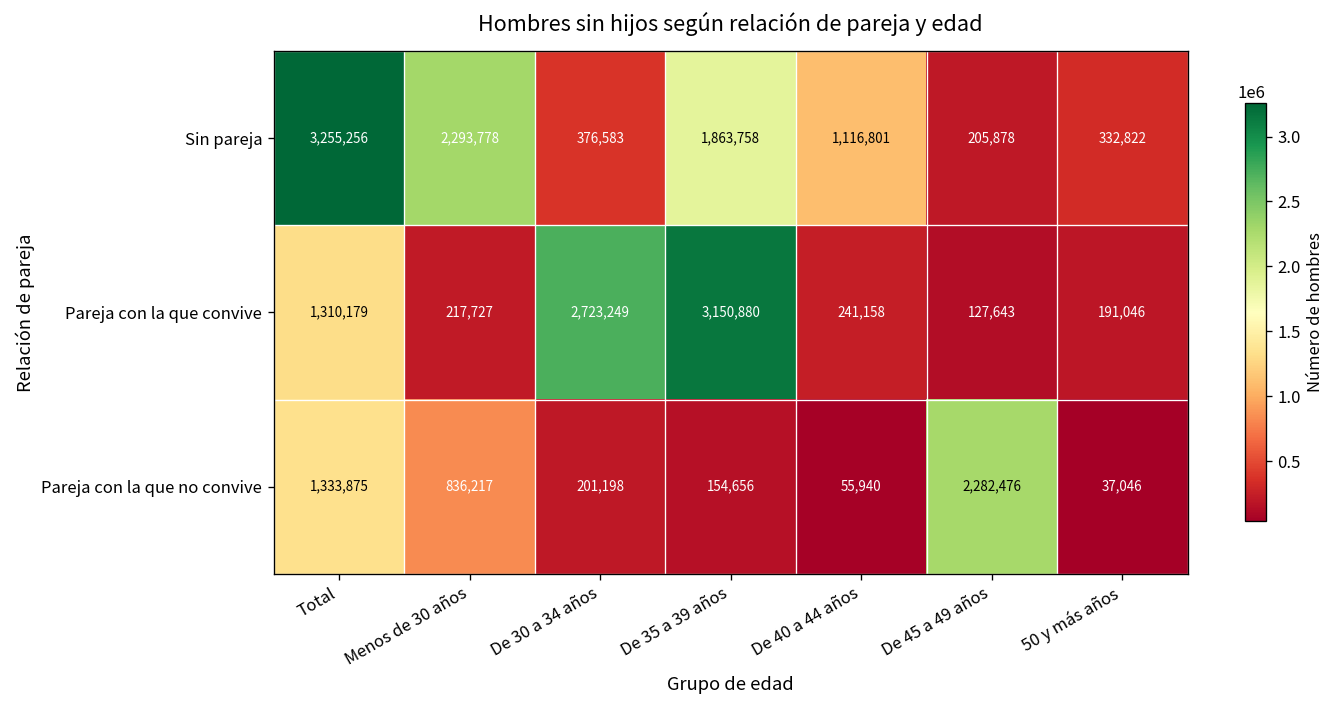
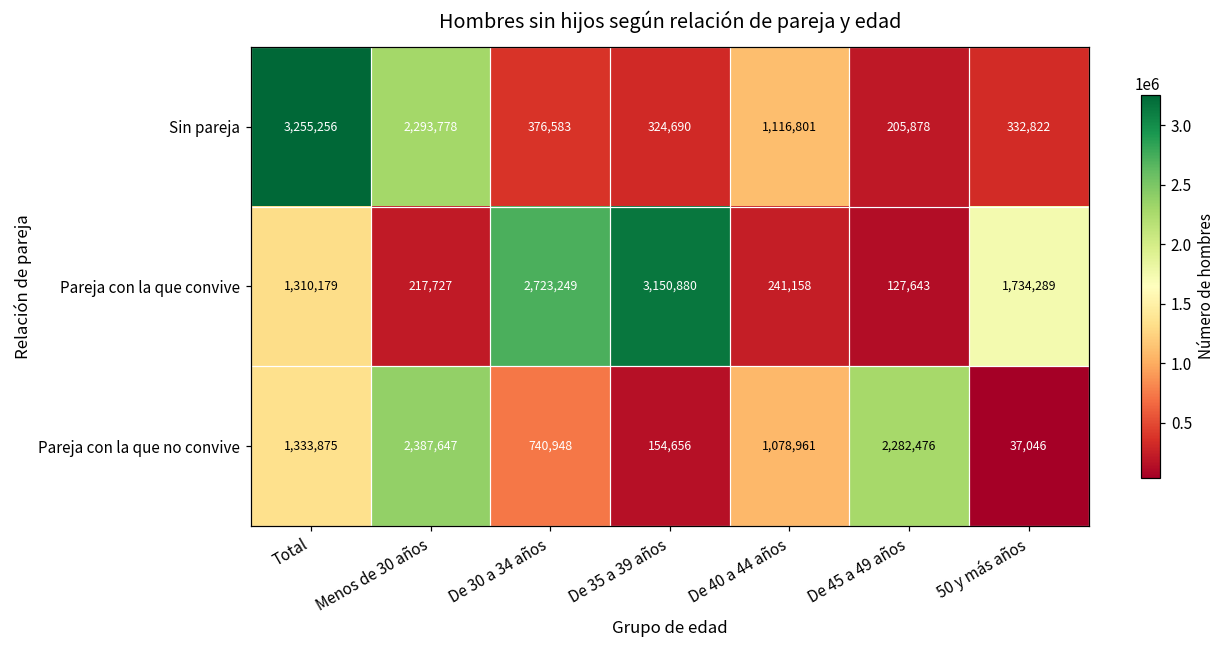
  {
    "Sin pareja": {
      "Total": "3,255,256",
      "Menos de 30 años": "2,293,778",
      "De 30 a 34 años": "376,583",
-     "De 35 a 39 años": "1,863,758",
+     "De 35 a 39 años": "324,690",
      "De 40 a 44 años": "1,116,801",
      "De 45 a 49 años": "205,878",
      "50 y más años": "332,822"
    },
    "Pareja con la que convive": {
      "Total": "1,310,179",
      "Menos de 30 años": "217,727",
      "De 30 a 34 años": "2,723,249",
      "De 35 a 39 años": "3,150,880",
      "De 40 a 44 años": "241,158",
      "De 45 a 49 años": "127,643",
-     "50 y más años": "191,046"
+     "50 y más años": "1,734,289"
    },
    "Pareja con la que no convive": {
      "Total": "1,333,875",
-     "Menos de 30 años": "836,217",
-     "De 30 a 34 años": "201,198",
+     "Menos de 30 años": "2,387,647",
+     "De 30 a 34 años": "740,948",
      "De 35 a 39 años": "154,656",
-     "De 40 a 44 años": "55,940",
+     "De 40 a 44 años": "1,078,961",
      "De 45 a 49 años": "2,282,476",
      "50 y más años": "37,046"
    }
  }
